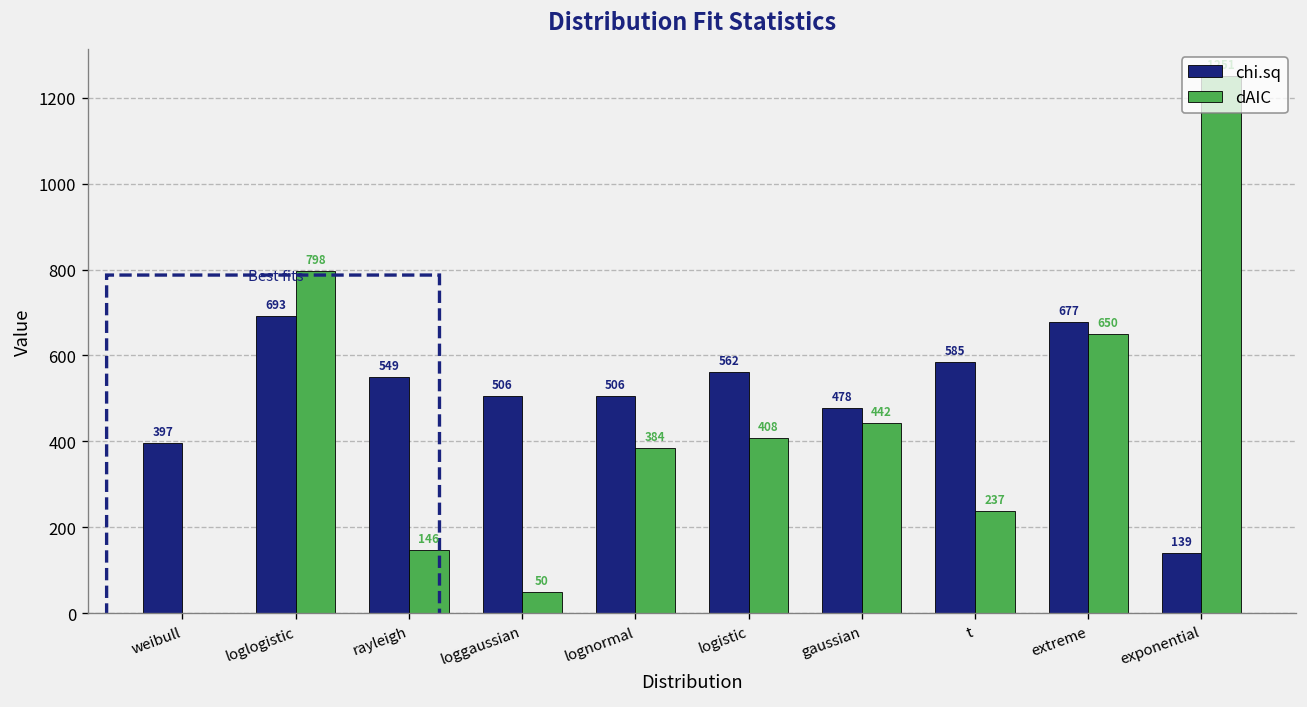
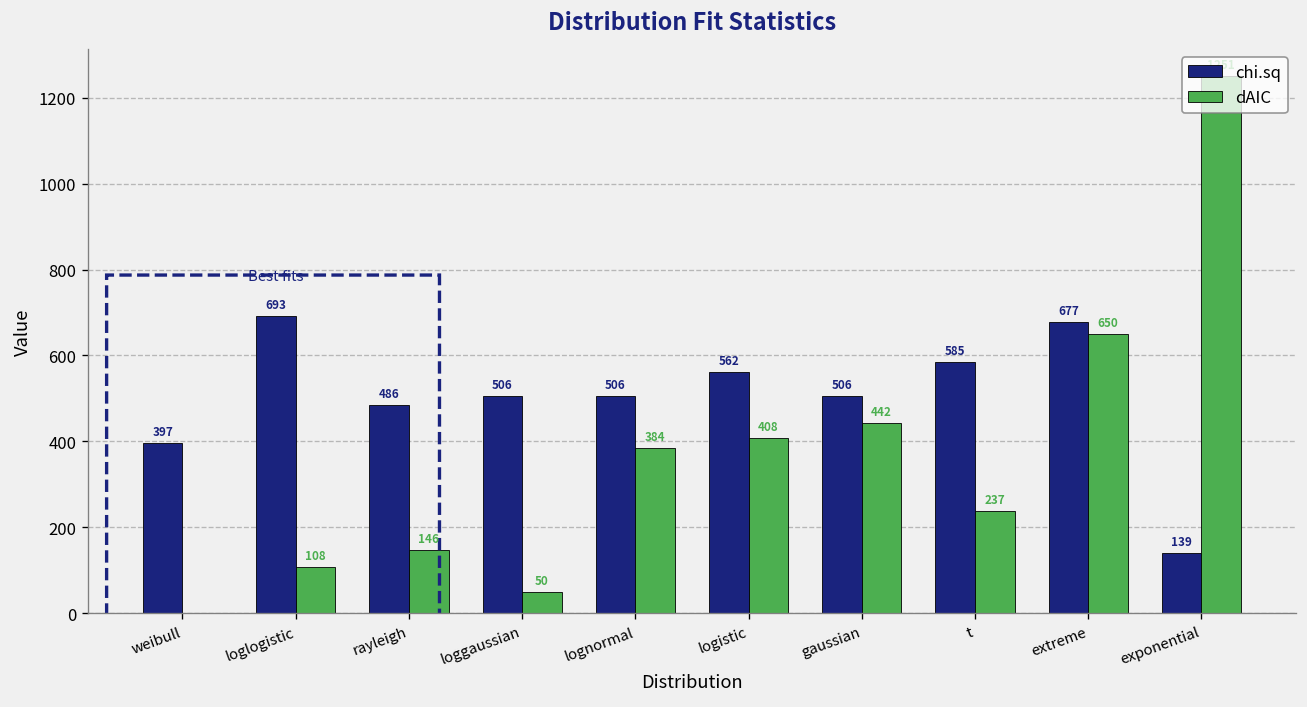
  {
    "chi.sq": {
      "weibull": 397,
      "loglogistic": 693,
-     "rayleigh": 549,
+     "rayleigh": 486,
      "loggaussian": 506,
      "lognormal": 506,
      "logistic": 562,
-     "gaussian": 478,
+     "gaussian": 506,
      "t": 585,
      "extreme": 677,
      "exponential": 139
    },
    "dAIC": {
-     "loglogistic": 798,
+     "loglogistic": 108,
      "rayleigh": 146,
      "loggaussian": 50,
      "lognormal": 384,
      "logistic": 408,
      "gaussian": 442,
      "t": 237,
      "extreme": 650
    }
  }
